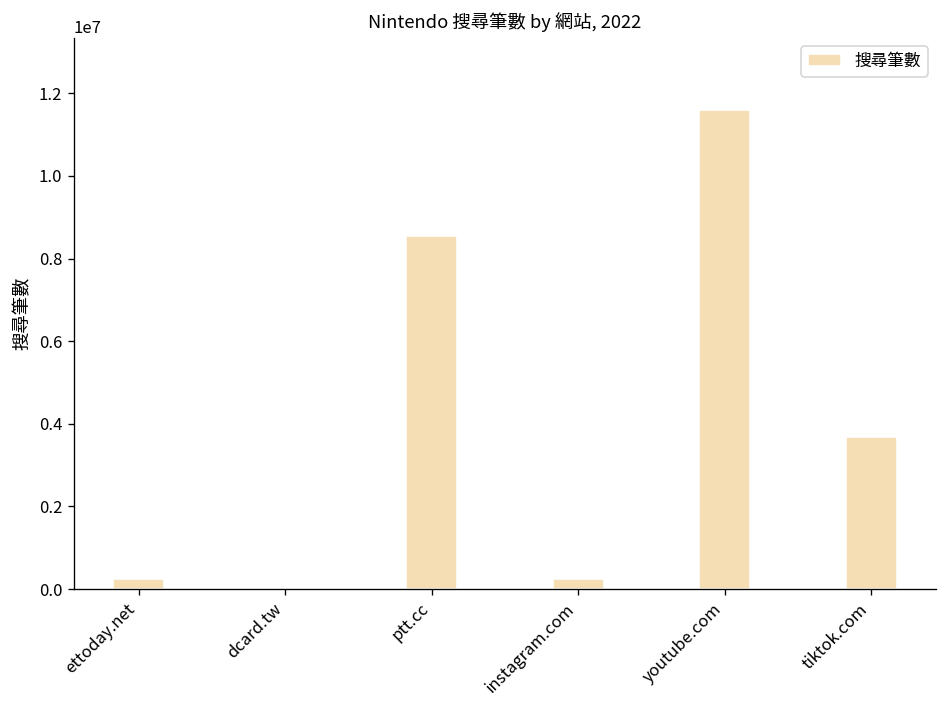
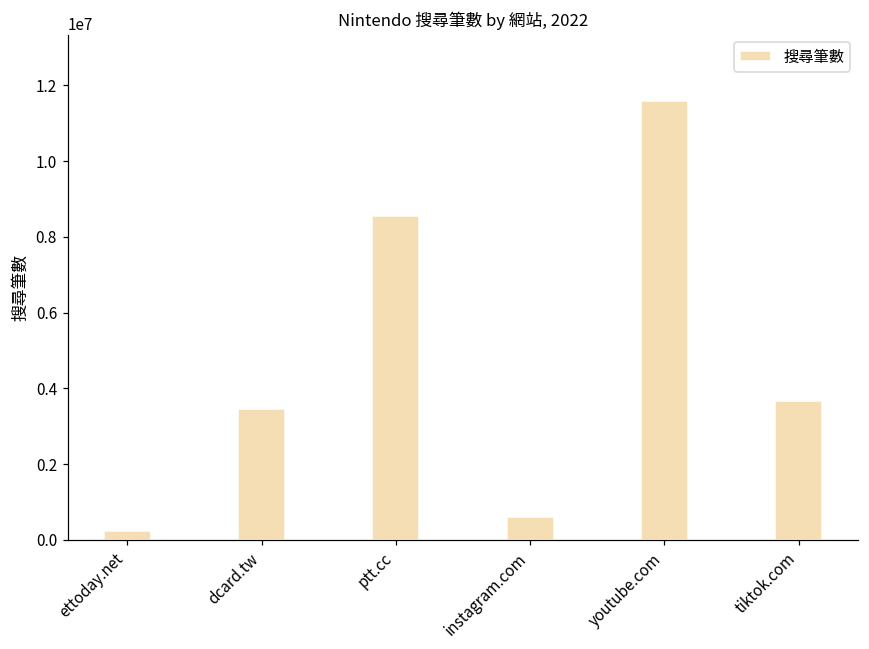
  {
    "ettoday.net": 200000,
-   "dcard.tw": 0,
+   "dcard.tw": 3400000,
    "ptt.cc": 8600000,
-   "instagram.com": 200000,
+   "instagram.com": 600000,
    "youtube.com": 11600000,
    "tiktok.com": 3700000
  }
